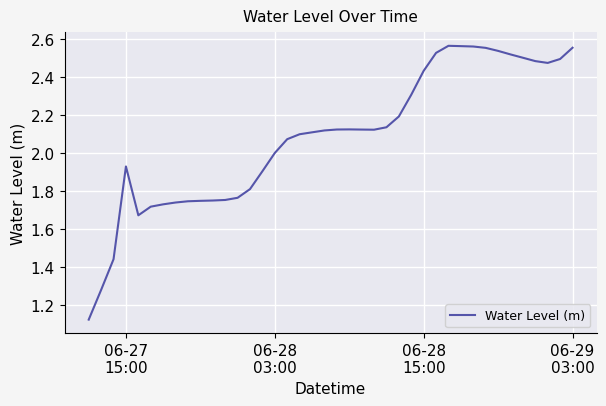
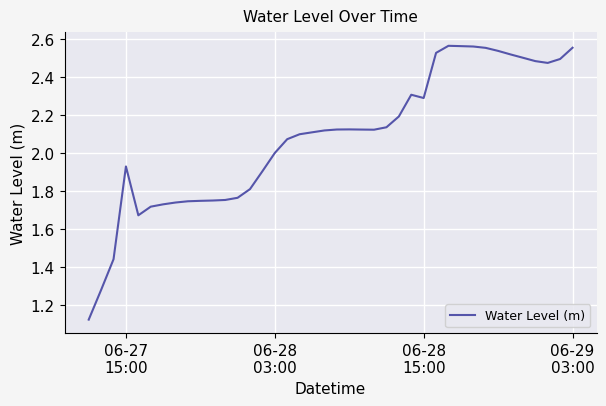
  {
    "06-27 15:00": 1.93,
    "06-28 03:00": 2.00,
-   "06-28 15:00": 2.43,
+   "06-28 15:00": 2.29,
    "06-29 03:00": 2.55
  }
